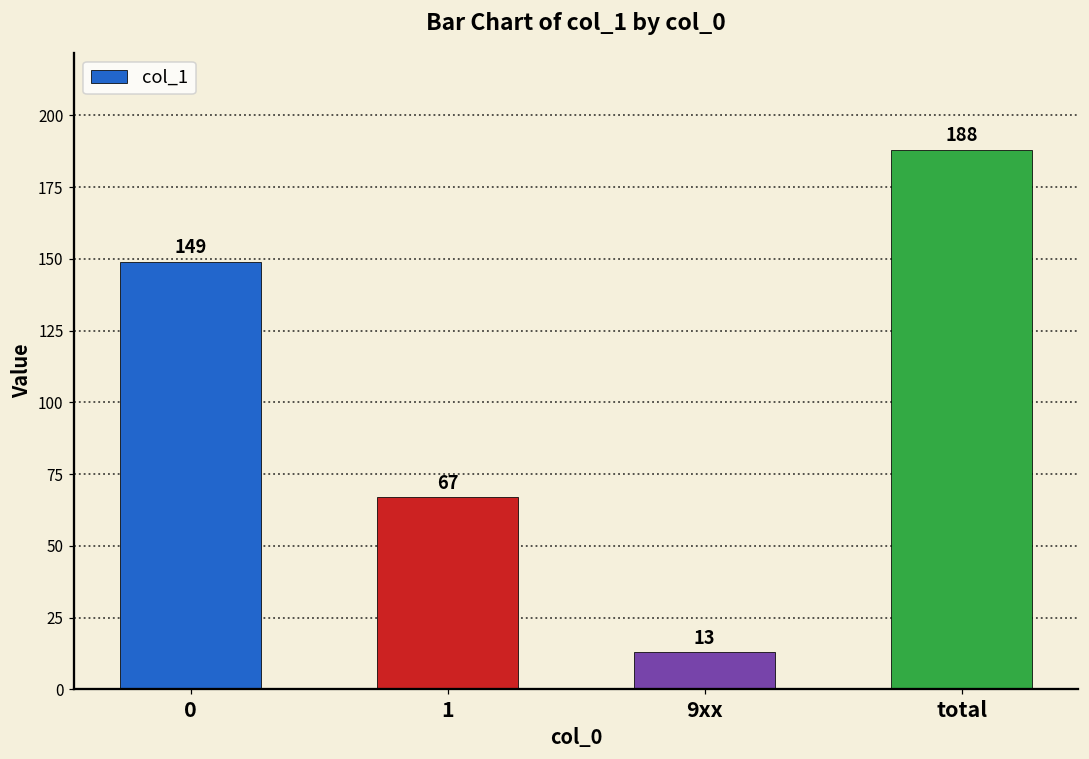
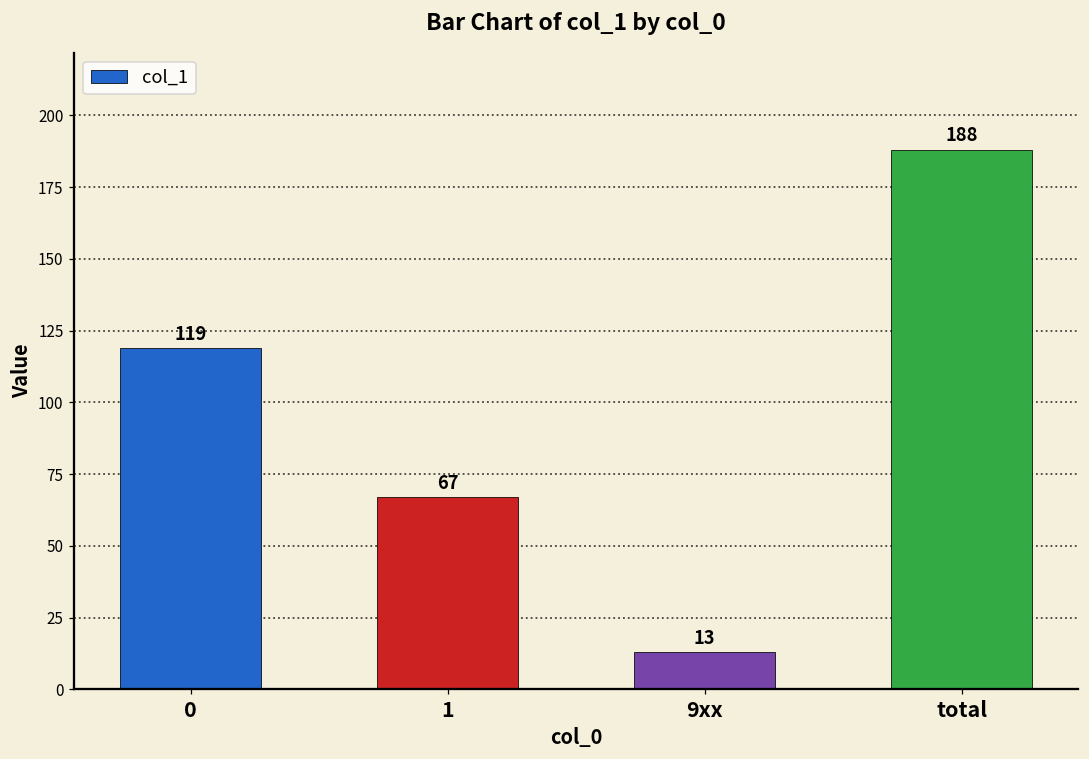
  {
-   "0": 149,
+   "0": 119,
    "1": 67,
    "9xx": 13,
    "total": 188
  }
